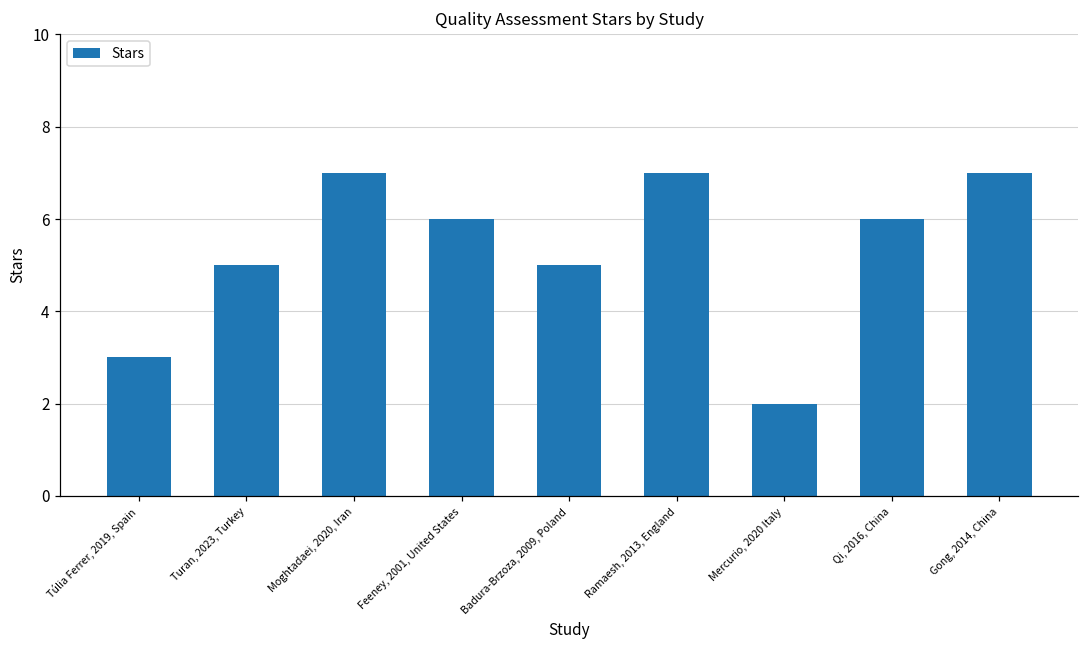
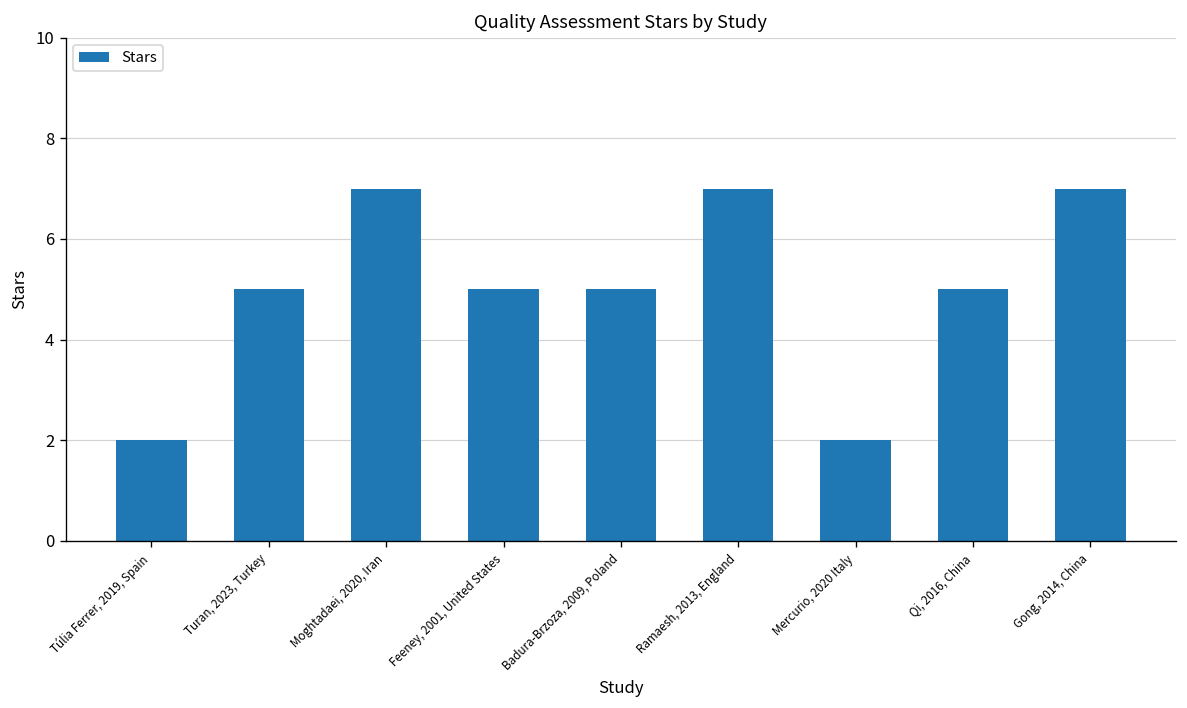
  {
-   "Túlia Ferrer, 2019, Spain": 3,
+   "Túlia Ferrer, 2019, Spain": 2,
    "Turan, 2023, Turkey": 5,
    "Moghtadaei, 2020, Iran": 7,
-   "Feeney, 2001, United States": 6,
+   "Feeney, 2001, United States": 5,
    "Badura-Brzoza, 2009, Poland": 5,
    "Ramaesh, 2013, England": 7,
    "Mercurio, 2020 Italy": 2,
-   "Qi, 2016, China": 6,
+   "Qi, 2016, China": 5,
    "Gong, 2014, China": 7
  }
